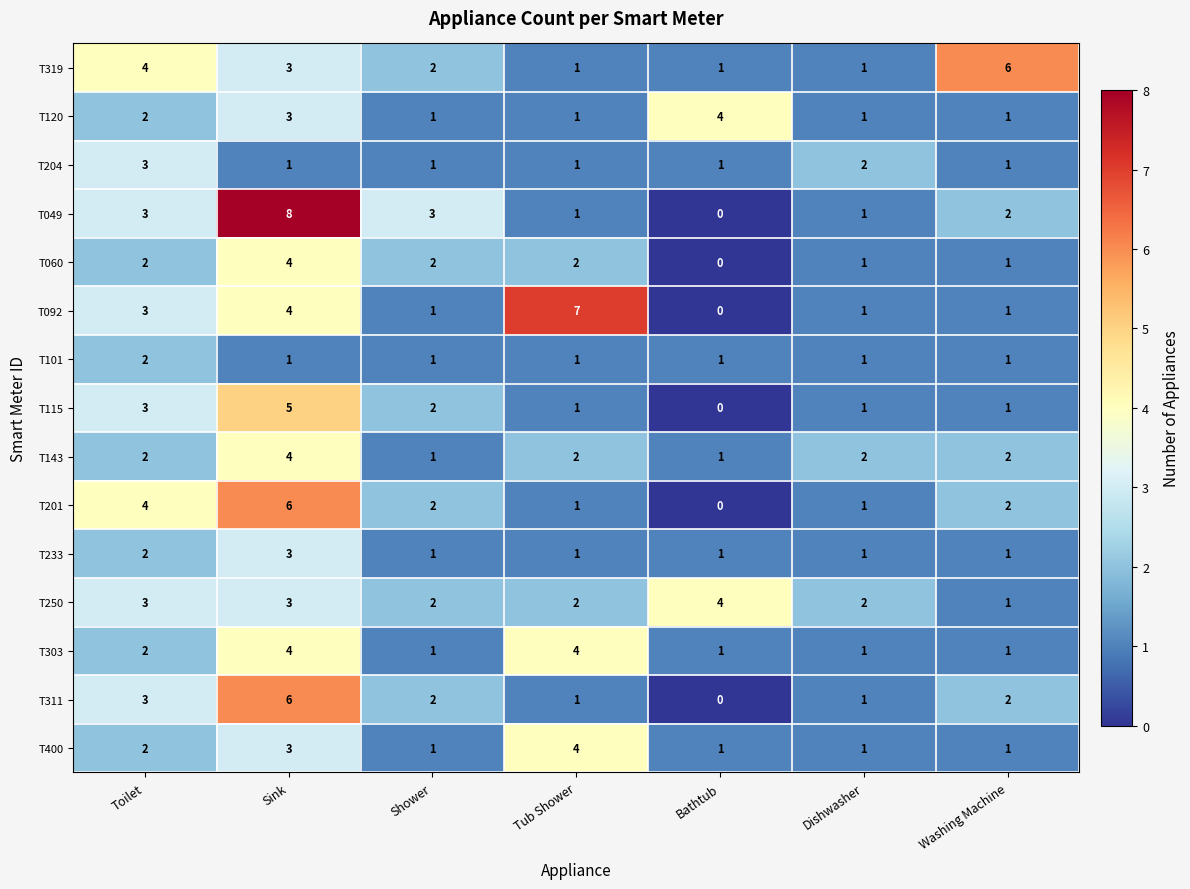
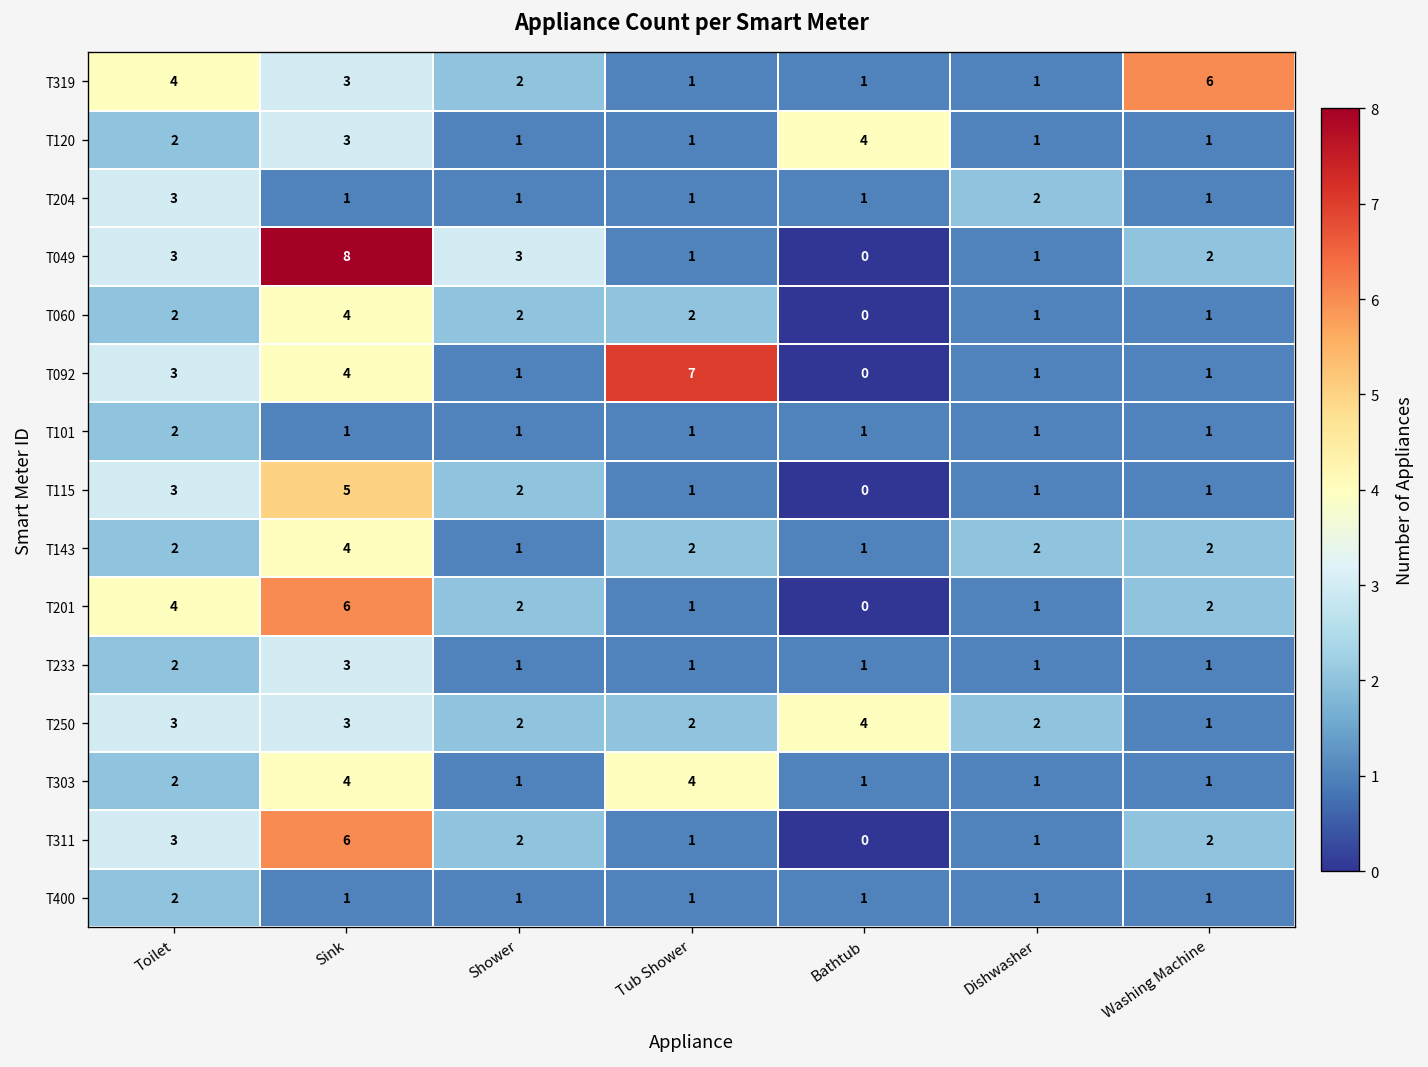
  {
    "T319": {
      "Toilet": 4,
      "Sink": 3,
      "Shower": 2,
      "Tub Shower": 1,
      "Bathtub": 1,
      "Dishwasher": 1,
      "Washing Machine": 6
    },
    "T120": {
      "Toilet": 2,
      "Sink": 3,
      "Shower": 1,
      "Tub Shower": 1,
      "Bathtub": 4,
      "Dishwasher": 1,
      "Washing Machine": 1
    },
    "T204": {
      "Toilet": 3,
      "Sink": 1,
      "Shower": 1,
      "Tub Shower": 1,
      "Bathtub": 1,
      "Dishwasher": 2,
      "Washing Machine": 1
    },
    "T049": {
      "Toilet": 3,
      "Sink": 8,
      "Shower": 3,
      "Tub Shower": 1,
      "Bathtub": 0,
      "Dishwasher": 1,
      "Washing Machine": 2
    },
    "T060": {
      "Toilet": 2,
      "Sink": 4,
      "Shower": 2,
      "Tub Shower": 2,
      "Bathtub": 0,
      "Dishwasher": 1,
      "Washing Machine": 1
    },
    "T092": {
      "Toilet": 3,
      "Sink": 4,
      "Shower": 1,
      "Tub Shower": 7,
      "Bathtub": 0,
      "Dishwasher": 1,
      "Washing Machine": 1
    },
    "T101": {
      "Toilet": 2,
      "Sink": 1,
      "Shower": 1,
      "Tub Shower": 1,
      "Bathtub": 1,
      "Dishwasher": 1,
      "Washing Machine": 1
    },
    "T115": {
      "Toilet": 3,
      "Sink": 5,
      "Shower": 2,
      "Tub Shower": 1,
      "Bathtub": 0,
      "Dishwasher": 1,
      "Washing Machine": 1
    },
    "T143": {
      "Toilet": 2,
      "Sink": 4,
      "Shower": 1,
      "Tub Shower": 2,
      "Bathtub": 1,
      "Dishwasher": 2,
      "Washing Machine": 2
    },
    "T201": {
      "Toilet": 4,
      "Sink": 6,
      "Shower": 2,
      "Tub Shower": 1,
      "Bathtub": 0,
      "Dishwasher": 1,
      "Washing Machine": 2
    },
    "T233": {
      "Toilet": 2,
      "Sink": 3,
      "Shower": 1,
      "Tub Shower": 1,
      "Bathtub": 1,
      "Dishwasher": 1,
      "Washing Machine": 1
    },
    "T250": {
      "Toilet": 3,
      "Sink": 3,
      "Shower": 2,
      "Tub Shower": 2,
      "Bathtub": 4,
      "Dishwasher": 2,
      "Washing Machine": 1
    },
    "T303": {
      "Toilet": 2,
      "Sink": 4,
      "Shower": 1,
      "Tub Shower": 4,
      "Bathtub": 1,
      "Dishwasher": 1,
      "Washing Machine": 1
    },
    "T311": {
      "Toilet": 3,
      "Sink": 6,
      "Shower": 2,
      "Tub Shower": 1,
      "Bathtub": 0,
      "Dishwasher": 1,
      "Washing Machine": 2
    },
    "T400": {
      "Toilet": 2,
-     "Sink": 3,
+     "Sink": 1,
      "Shower": 1,
-     "Tub Shower": 4,
+     "Tub Shower": 1,
      "Bathtub": 1,
      "Dishwasher": 1,
      "Washing Machine": 1
    }
  }
